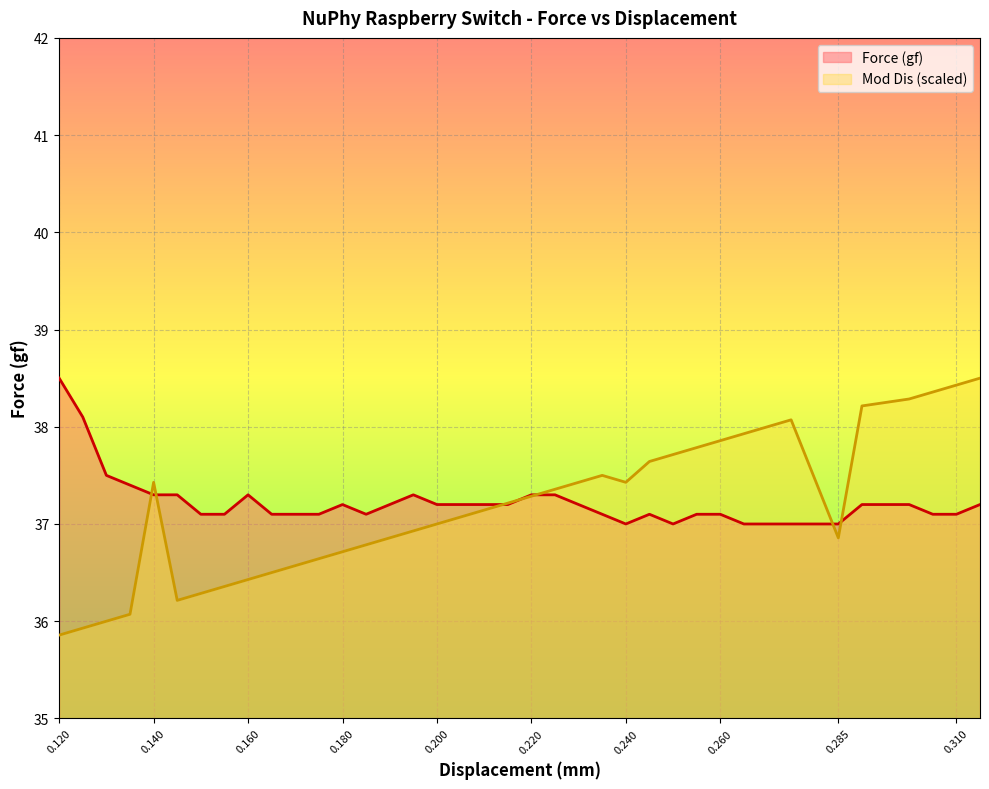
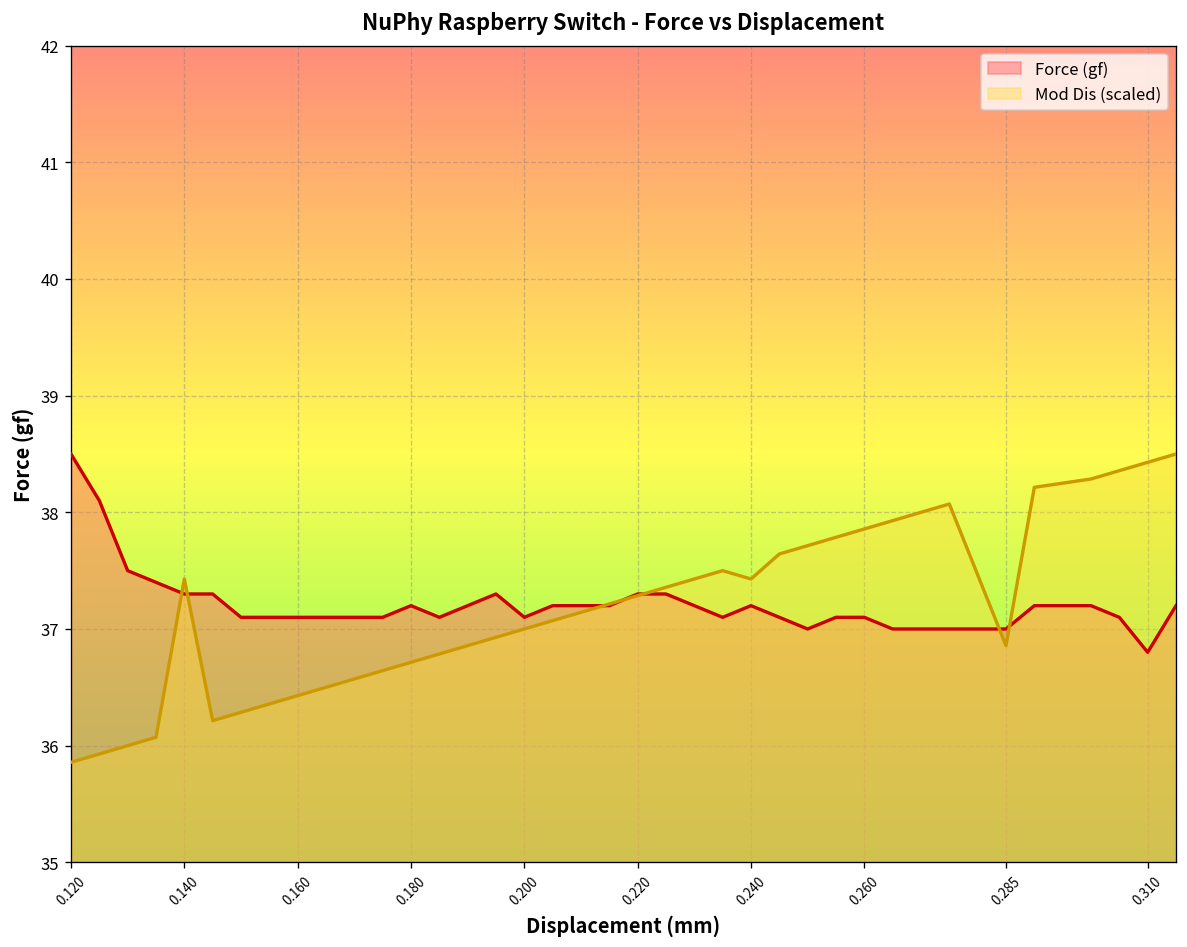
  {
    "Force (gf)": {
      "0.120": 38.5,
      "0.140": 37.3,
-     "0.160": 37.3,
+     "0.160": 37.1,
      "0.180": 37.2,
-     "0.200": 37.2,
-     "0.240": 37.0,
+     "0.200": 37.1,
+     "0.240": 37.2,
      "0.260": 37.1,
      "0.285": 37.0,
-     "0.310": 37.1
+     "0.310": 36.8
    },
    "Mod Dis (scaled)": {
      "0.120": 35.9,
      "0.140": 37.4,
      "0.160": 36.4,
      "0.180": 36.7,
      "0.200": 37.0,
      "0.240": 37.4,
      "0.260": 37.9,
      "0.285": 36.9,
      "0.310": 38.4
    }
  }
